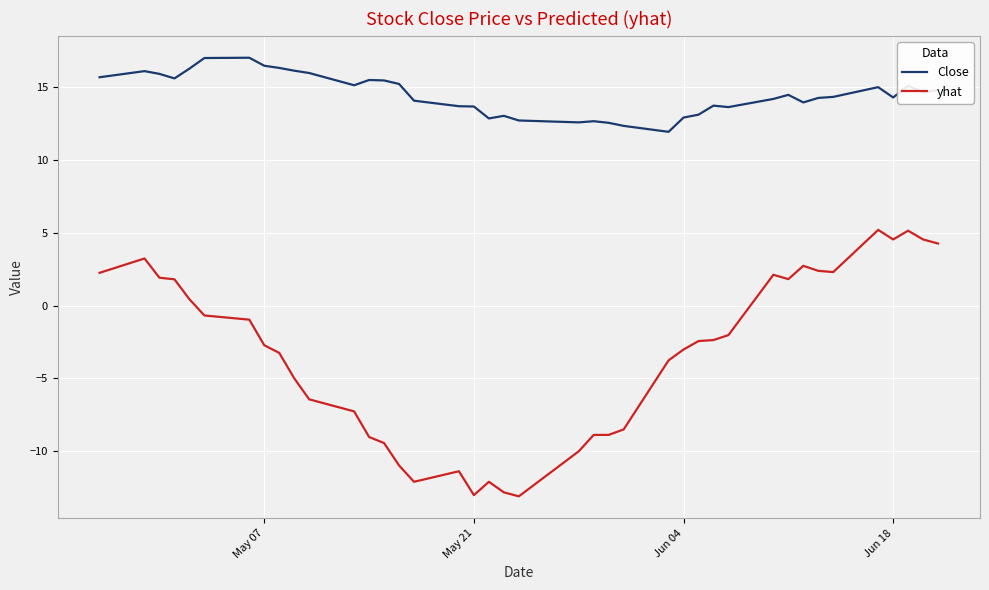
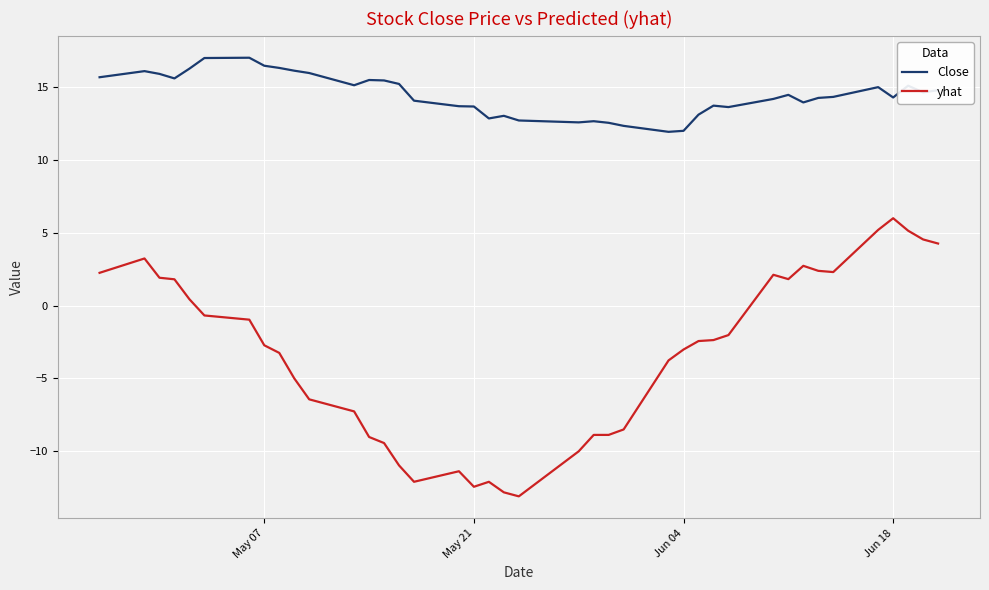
  {
    "Close": {
      "May 07": 16.5,
      "May 21": 13.7,
-     "Jun 04": 12.9,
+     "Jun 04": 12.0,
      "Jun 18": 14.3
    },
    "yhat": {
      "May 07": -2.7,
-     "May 21": -13.0,
+     "May 21": -12.4,
      "Jun 04": -3.0,
-     "Jun 18": 4.5
+     "Jun 18": 6.0
    }
  }
